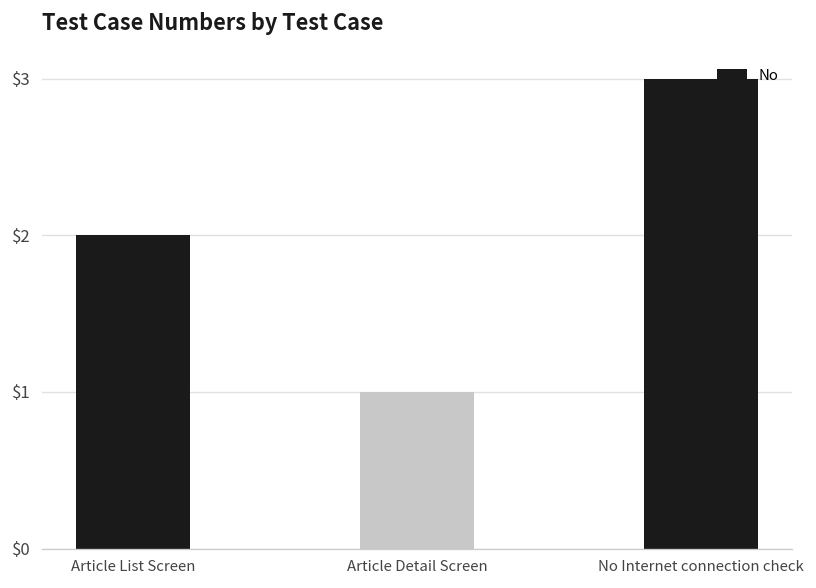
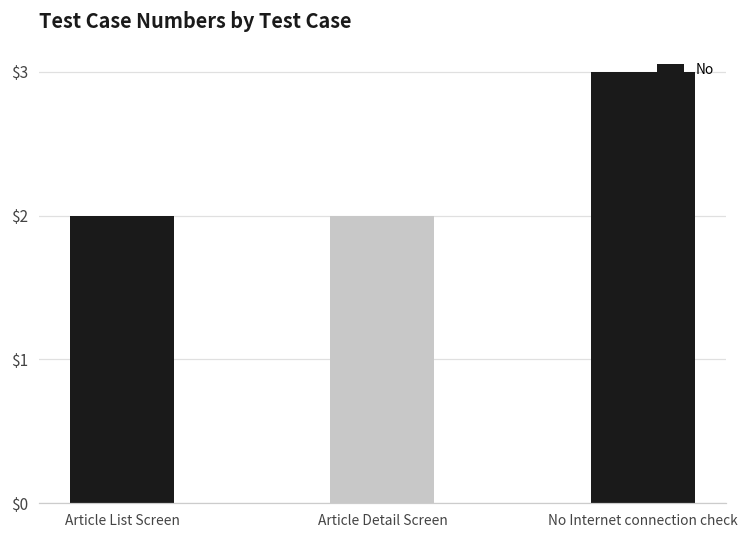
  {
    "Article List Screen": "$2",
-   "Article Detail Screen": "$1",
+   "Article Detail Screen": "$2",
    "No Internet connection check": "$3"
  }
